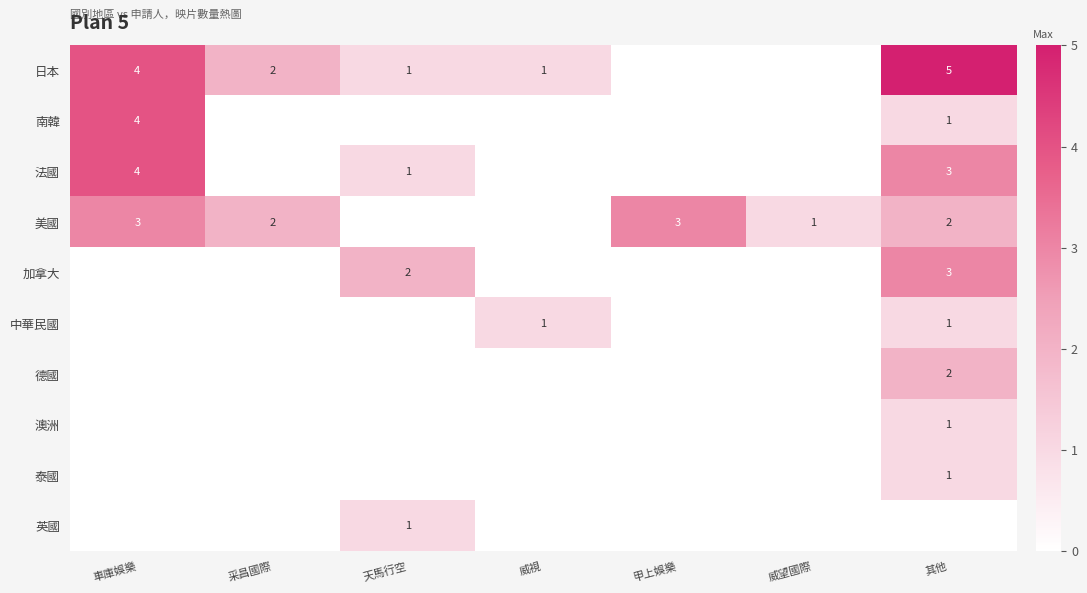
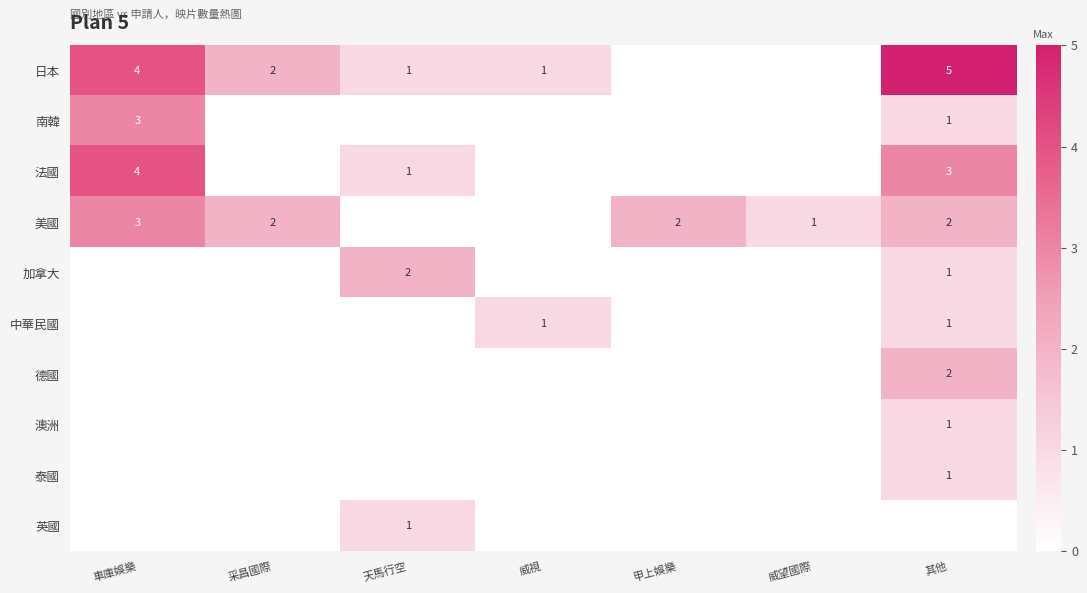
  {
    "日本": {
      "車庫娛樂": 4,
      "采昌國際": 2,
      "天馬行空": 1,
      "威視": 1,
      "其他": 5
    },
    "南韓": {
-     "車庫娛樂": 4,
+     "車庫娛樂": 3,
      "其他": 1
    },
    "法國": {
      "車庫娛樂": 4,
      "天馬行空": 1,
      "其他": 3
    },
    "美國": {
      "車庫娛樂": 3,
      "采昌國際": 2,
-     "甲上娛樂": 3,
+     "甲上娛樂": 2,
      "威望國際": 1,
      "其他": 2
    },
    "加拿大": {
      "天馬行空": 2,
-     "其他": 3
+     "其他": 1
    },
    "中華民國": {
      "威視": 1,
      "其他": 1
    },
    "德國": {
      "其他": 2
    },
    "澳洲": {
      "其他": 1
    },
    "泰國": {
      "其他": 1
    },
    "英國": {
      "天馬行空": 1
    }
  }
